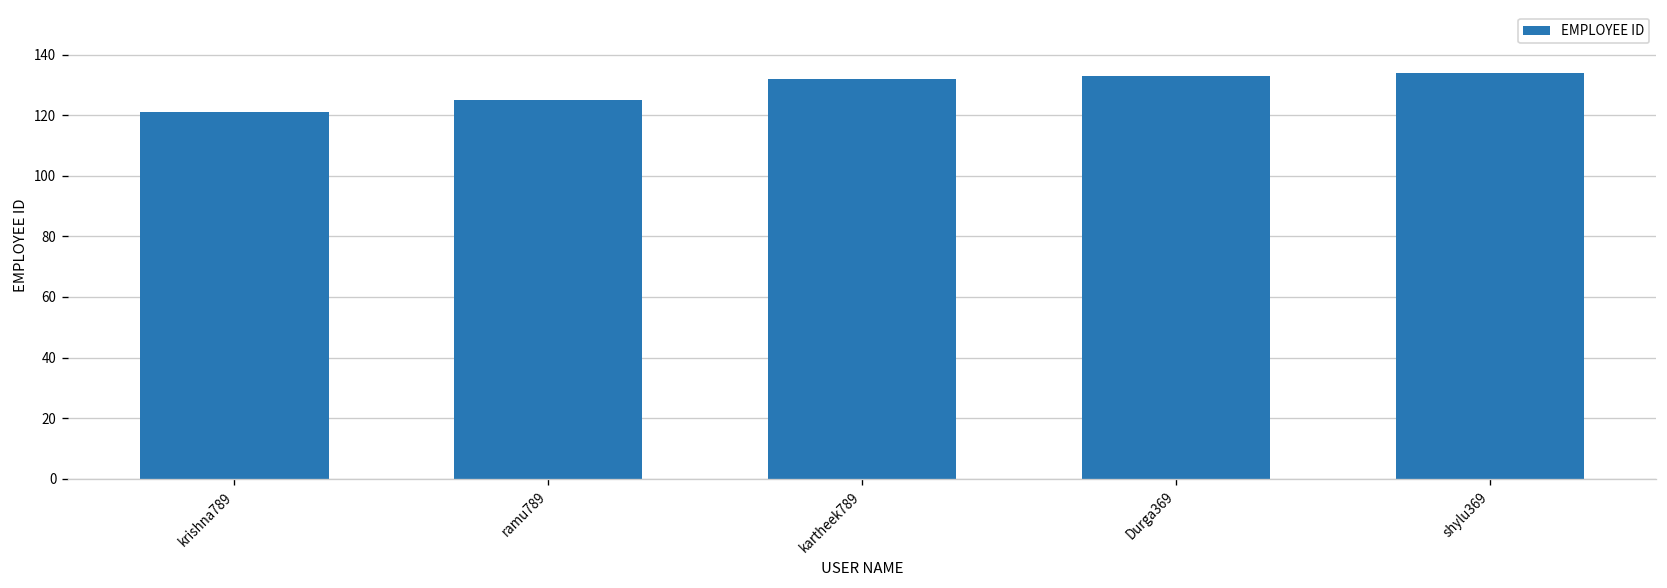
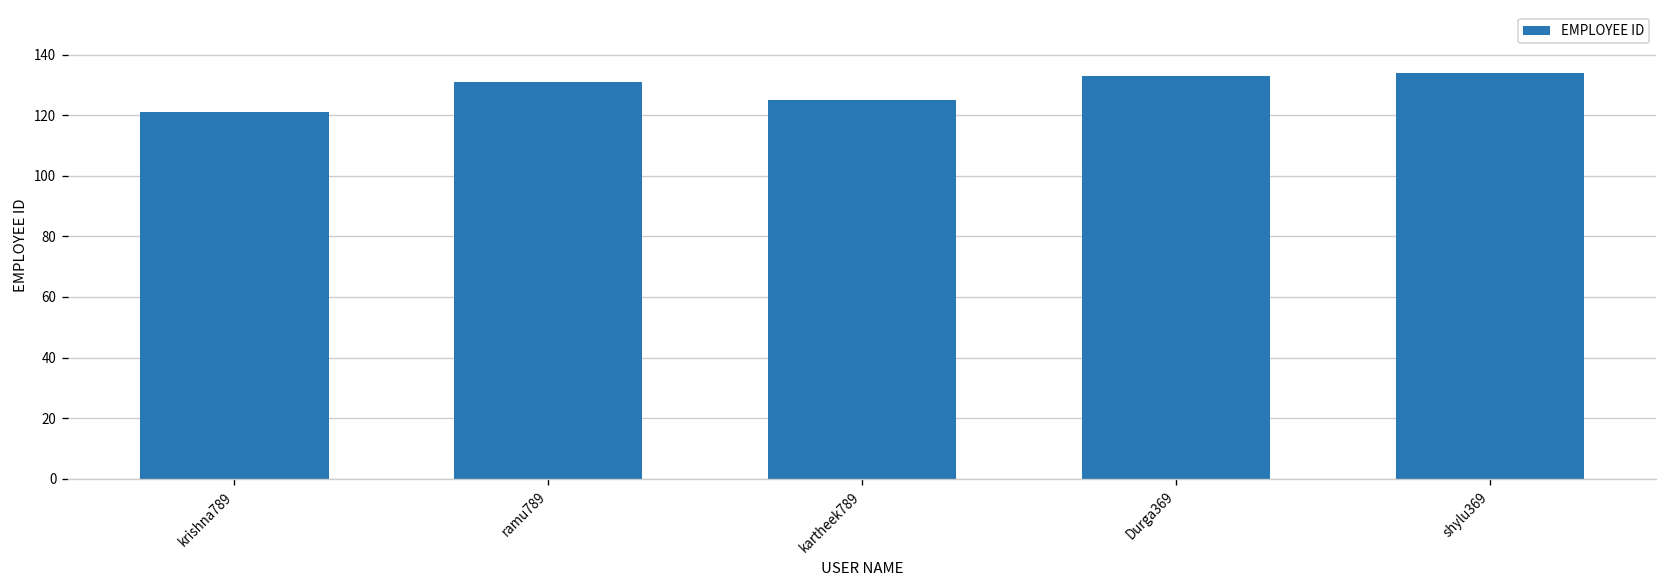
  {
    "krishna789": 121,
-   "ramu789": 125,
-   "kartheek789": 132,
+   "ramu789": 131,
+   "kartheek789": 125,
    "Durga369": 133,
    "shylu369": 134
  }
